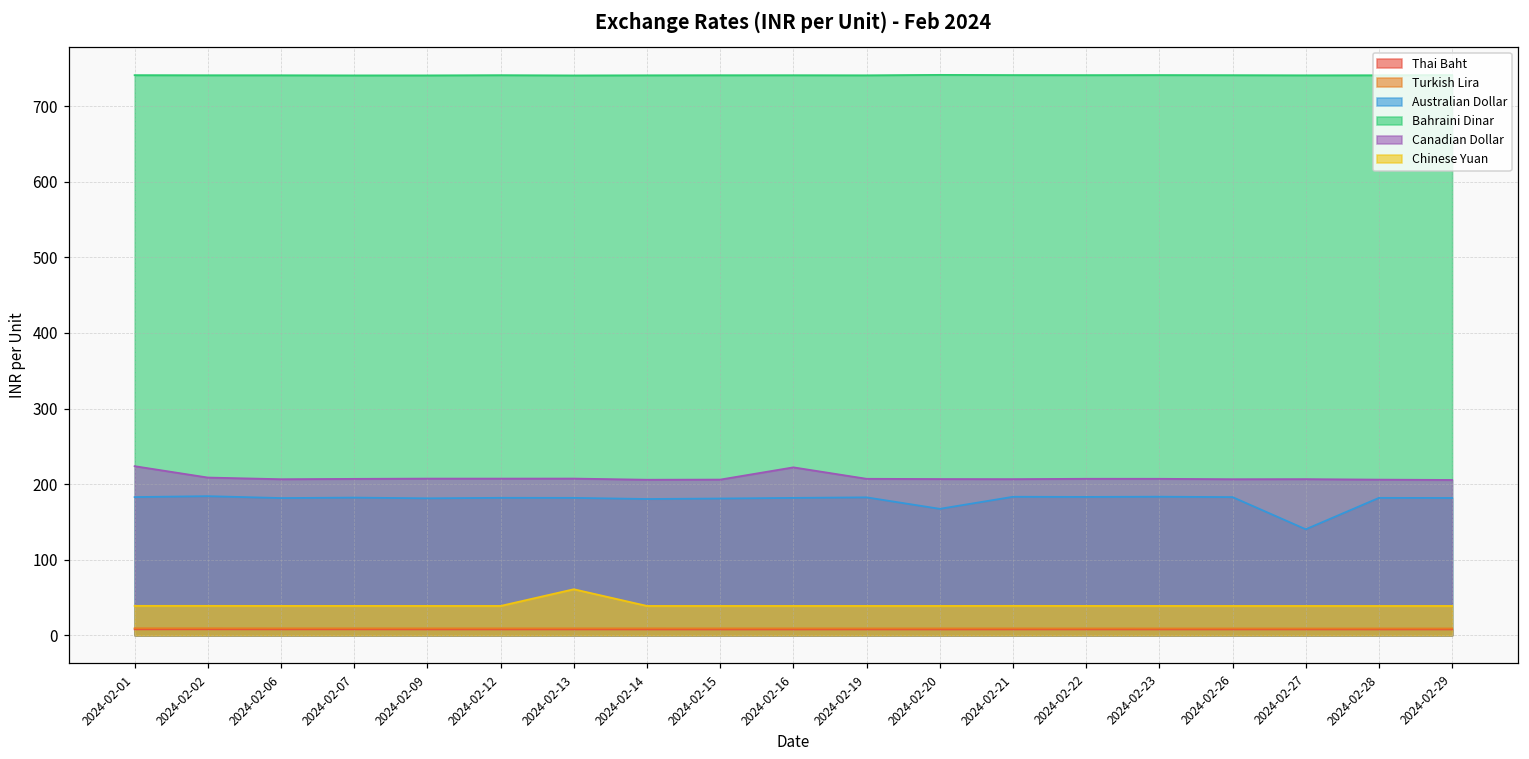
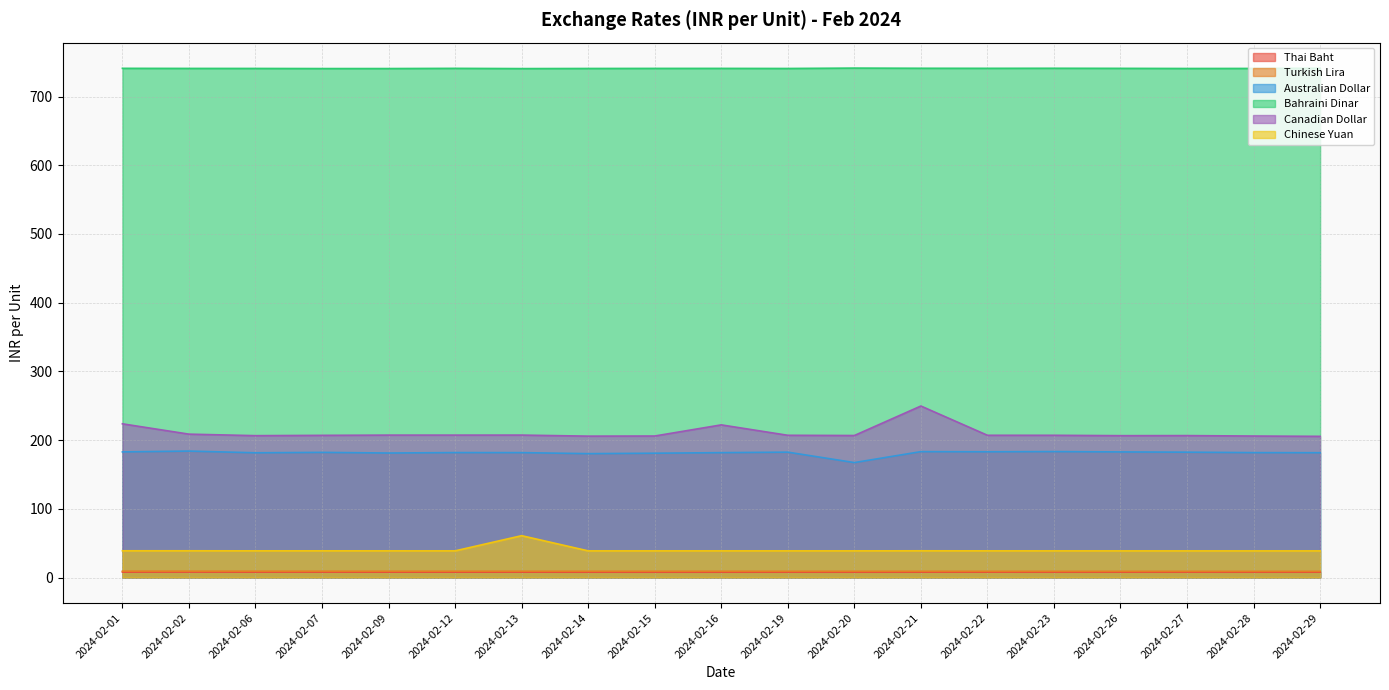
  {
    "Australian Dollar": {
      "2024-02-01": 180,
      "2024-02-02": 180,
      "2024-02-06": 180,
      "2024-02-07": 180,
      "2024-02-09": 180,
      "2024-02-12": 180,
      "2024-02-13": 180,
      "2024-02-14": 180,
      "2024-02-15": 180,
      "2024-02-16": 180,
      "2024-02-19": 180,
      "2024-02-20": 170,
      "2024-02-21": 180,
      "2024-02-22": 180,
      "2024-02-23": 180,
      "2024-02-26": 180,
-     "2024-02-27": 140,
+     "2024-02-27": 180,
      "2024-02-28": 180,
      "2024-02-29": 180
    },
    "Bahraini Dinar": {
      "2024-02-01": 740,
      "2024-02-02": 740,
      "2024-02-06": 740,
      "2024-02-07": 740,
      "2024-02-09": 740,
      "2024-02-12": 740,
      "2024-02-13": 740,
      "2024-02-14": 740,
      "2024-02-15": 740,
      "2024-02-16": 740,
      "2024-02-19": 740,
      "2024-02-20": 740,
      "2024-02-21": 740,
      "2024-02-22": 740,
      "2024-02-23": 740,
      "2024-02-26": 740,
      "2024-02-27": 740
    },
    "Canadian Dollar": {
      "2024-02-01": 220,
      "2024-02-02": 210,
      "2024-02-06": 210,
      "2024-02-07": 210,
      "2024-02-09": 210,
      "2024-02-12": 210,
      "2024-02-13": 210,
      "2024-02-14": 210,
      "2024-02-15": 210,
      "2024-02-16": 220,
      "2024-02-19": 210,
      "2024-02-20": 210,
-     "2024-02-21": 210,
+     "2024-02-21": 250,
      "2024-02-22": 210,
      "2024-02-23": 210,
      "2024-02-26": 210,
      "2024-02-27": 210,
      "2024-02-28": 210,
      "2024-02-29": 210
    },
    "Chinese Yuan": {
      "2024-02-01": 40,
      "2024-02-02": 40,
      "2024-02-06": 40,
      "2024-02-07": 40,
      "2024-02-09": 40,
      "2024-02-12": 40,
      "2024-02-13": 60,
      "2024-02-14": 40,
      "2024-02-15": 40,
      "2024-02-16": 40,
      "2024-02-19": 40,
      "2024-02-20": 40,
      "2024-02-21": 40,
      "2024-02-22": 40,
      "2024-02-23": 40,
      "2024-02-26": 40,
      "2024-02-27": 40,
      "2024-02-28": 40,
      "2024-02-29": 40
    }
  }
